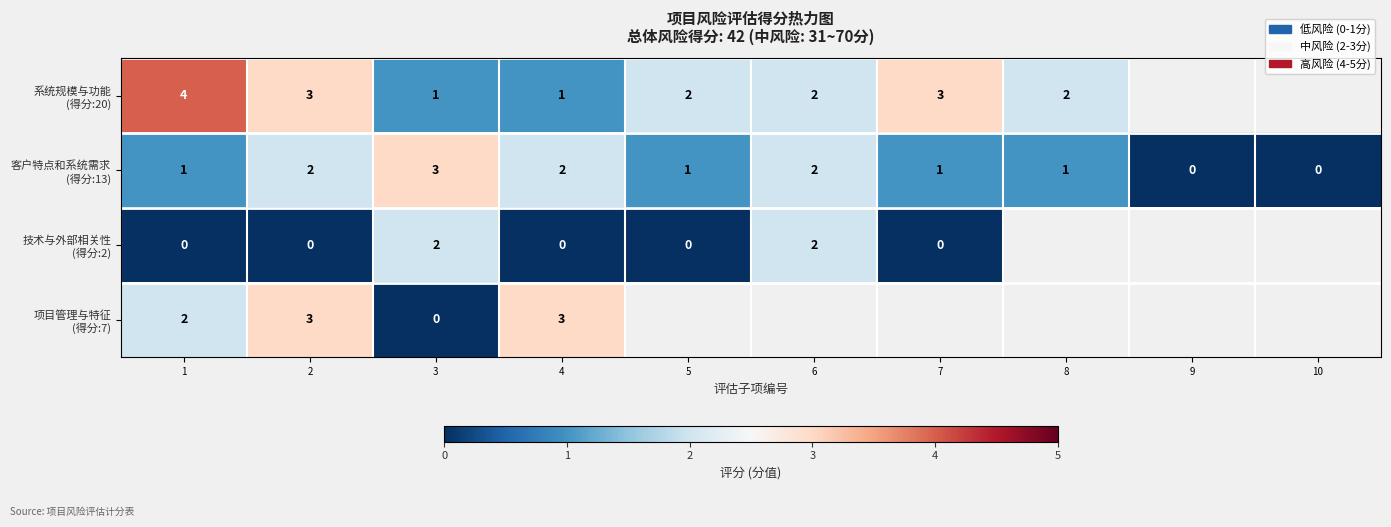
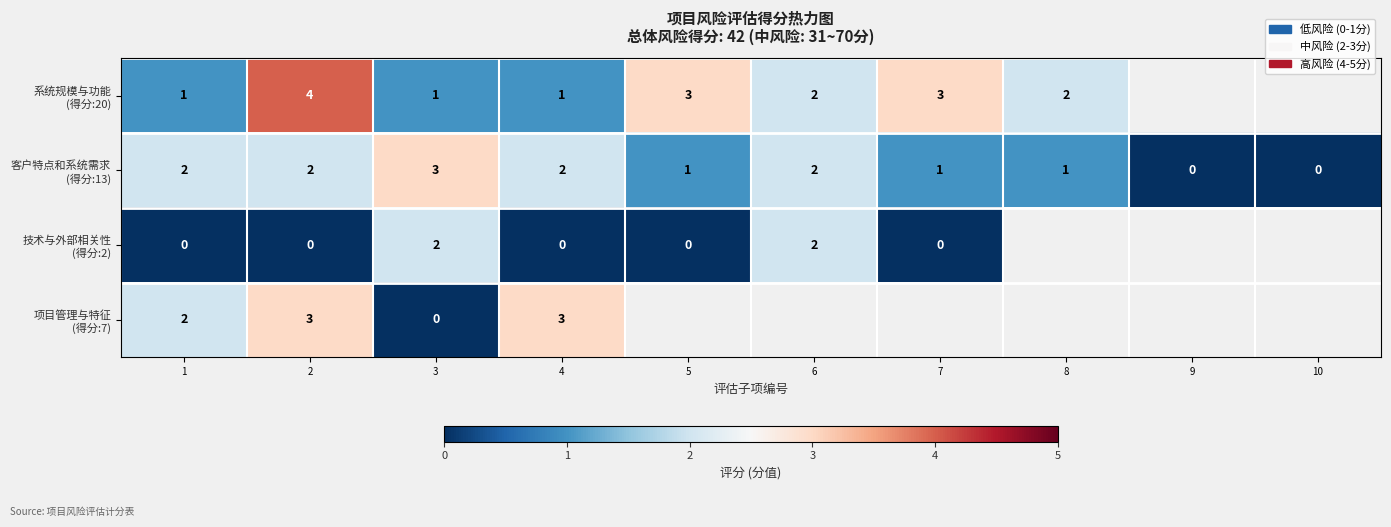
  {
    "系统规模与功能 (得分:20)": {
-     "1": 4,
-     "2": 3,
+     "1": 1,
+     "2": 4,
      "3": 1,
      "4": 1,
-     "5": 2,
+     "5": 3,
      "6": 2,
      "7": 3,
      "8": 2
    },
    "客户特点和系统需求 (得分:13)": {
-     "1": 1,
+     "1": 2,
      "2": 2,
      "3": 3,
      "4": 2,
      "5": 1,
      "6": 2,
      "7": 1,
      "8": 1,
      "9": 0,
      "10": 0
    },
    "技术与外部相关性 (得分:2)": {
      "1": 0,
      "2": 0,
      "3": 2,
      "4": 0,
      "5": 0,
      "6": 2,
      "7": 0
    },
    "项目管理与特征 (得分:7)": {
      "1": 2,
      "2": 3,
      "3": 0,
      "4": 3
    }
  }
